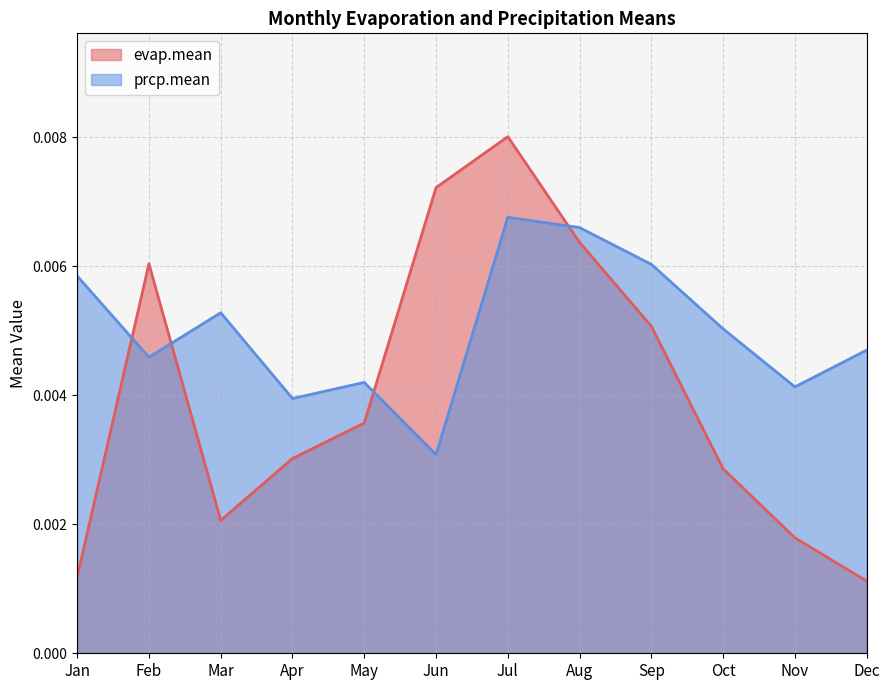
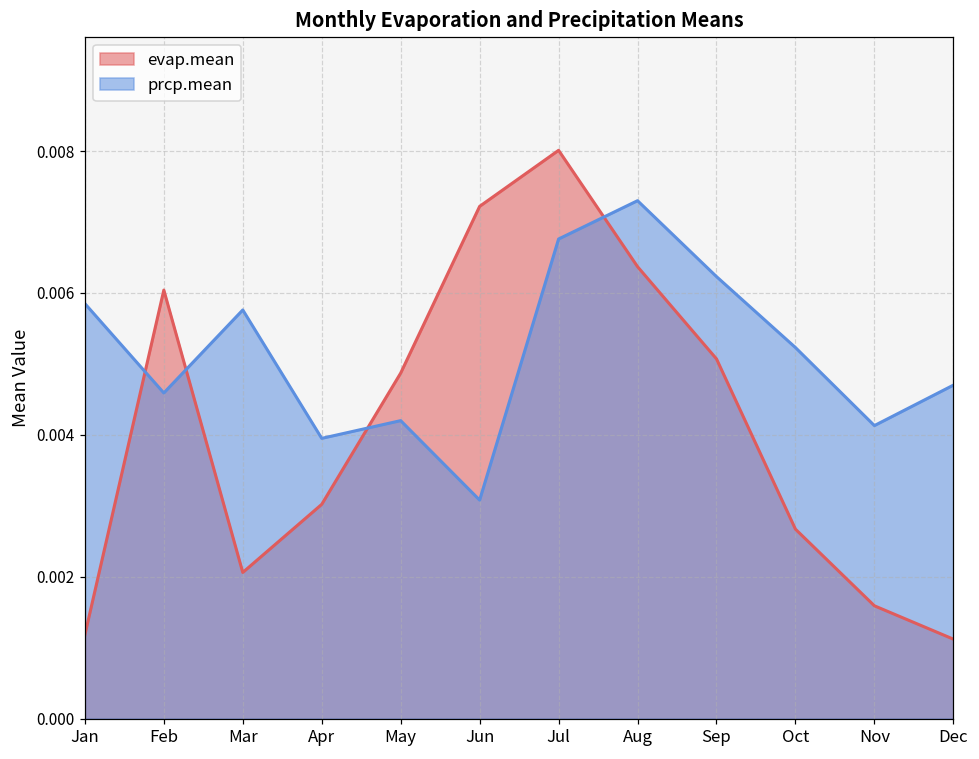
  {
    "evap.mean": {
      "Jan": 0.0012,
      "Feb": 0.0060,
      "Mar": 0.0021,
      "Apr": 0.0030,
-     "May": 0.0036,
+     "May": 0.0049,
      "Jun": 0.0072,
      "Jul": 0.0080,
      "Aug": 0.0064,
      "Sep": 0.0051,
-     "Oct": 0.0029,
-     "Nov": 0.0018,
+     "Oct": 0.0027,
+     "Nov": 0.0016,
      "Dec": 0.0011
    },
    "prcp.mean": {
      "Jan": 0.0059,
      "Feb": 0.0046,
-     "Mar": 0.0053,
+     "Mar": 0.0058,
      "Apr": 0.0040,
      "May": 0.0042,
      "Jun": 0.0031,
      "Jul": 0.0068,
-     "Aug": 0.0066,
-     "Sep": 0.0060,
-     "Oct": 0.0050,
+     "Aug": 0.0073,
+     "Sep": 0.0062,
+     "Oct": 0.0052,
      "Nov": 0.0041,
      "Dec": 0.0047
    }
  }
